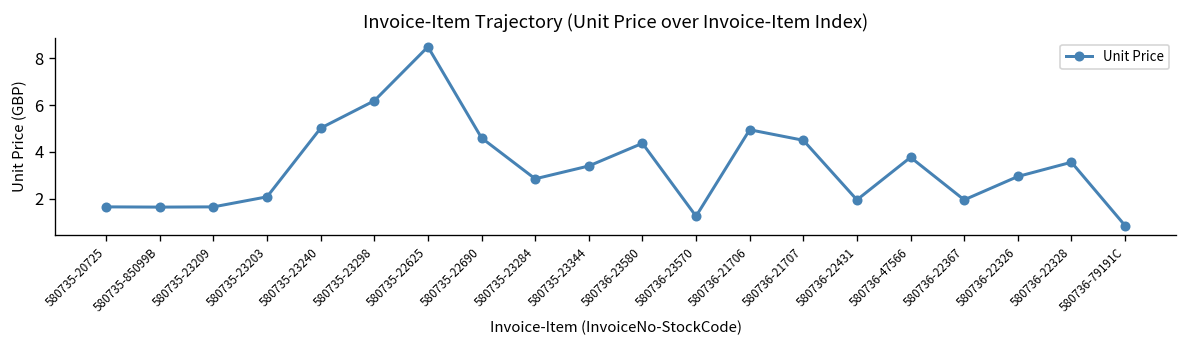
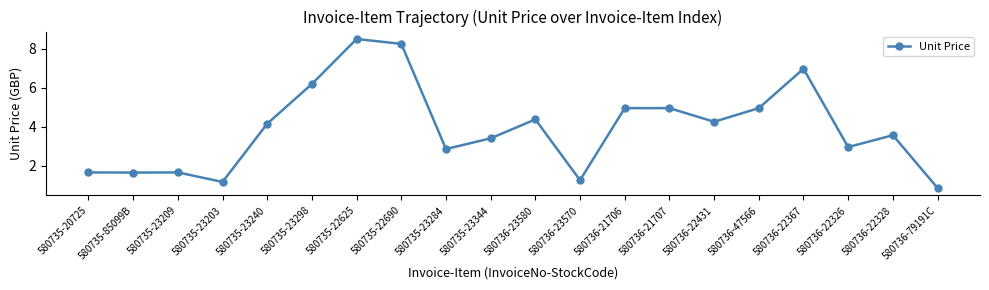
  {
    "580735-20725": 1.7,
    "580735-85099B": 1.6,
    "580735-23209": 1.7,
-   "580735-23203": 2.1,
-   "580735-23240": 5.0,
+   "580735-23203": 1.2,
+   "580735-23240": 4.2,
    "580735-23298": 6.2,
    "580735-22625": 8.5,
-   "580735-22690": 4.6,
+   "580735-22690": 8.3,
    "580735-23284": 2.9,
    "580735-23344": 3.4,
    "580736-23580": 4.4,
    "580736-23570": 1.3,
    "580736-21706": 5.0,
-   "580736-21707": 4.5,
-   "580736-22431": 2.0,
-   "580736-47566": 3.8,
-   "580736-22367": 2.0,
+   "580736-21707": 5.0,
+   "580736-22431": 4.3,
+   "580736-47566": 5.0,
+   "580736-22367": 7.0,
    "580736-22326": 3.0,
    "580736-22328": 3.6,
    "580736-79191C": 0.9
  }
